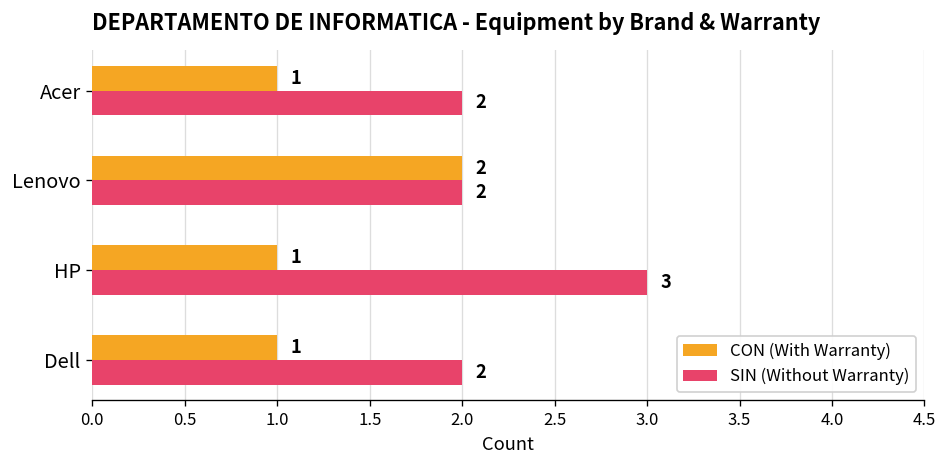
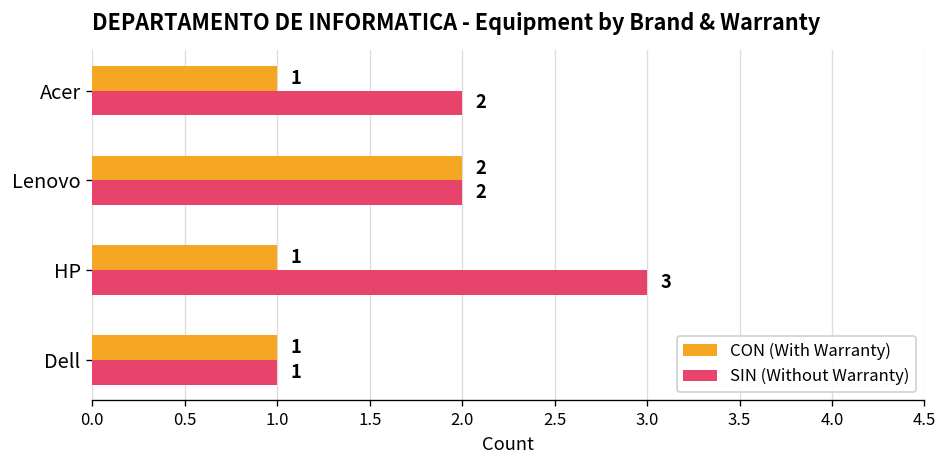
  {
    "CON (With Warranty)": {
      "Acer": 1,
      "Lenovo": 2,
      "HP": 1,
      "Dell": 1
    },
    "SIN (Without Warranty)": {
      "Acer": 2,
      "Lenovo": 2,
      "HP": 3,
-     "Dell": 2
+     "Dell": 1
    }
  }
